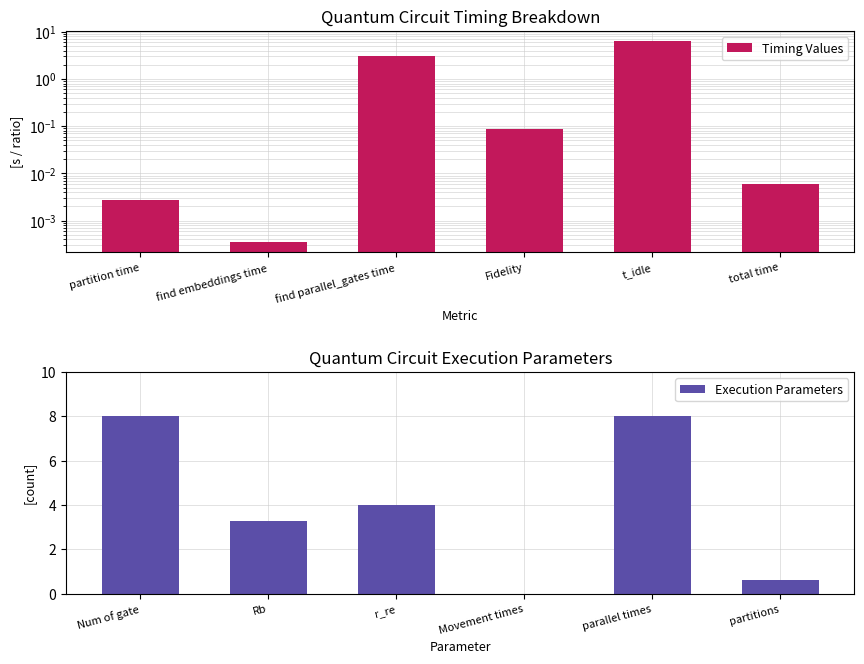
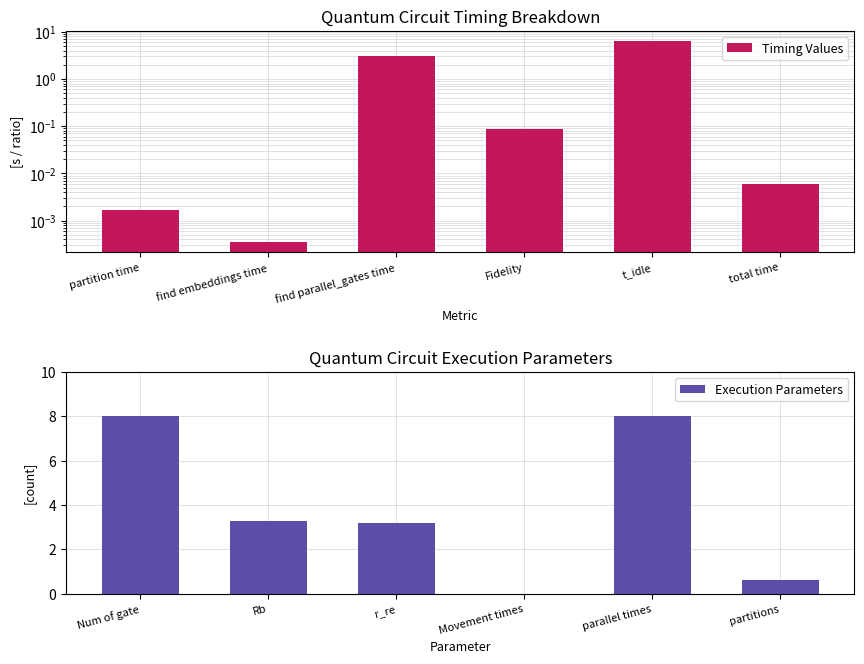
  {
    "Quantum Circuit Timing Breakdown": {
-     "partition time": 0.003,
+     "partition time": 0.0017,
      "find embeddings time": 0.0003,
      "find parallel_gates time": 3,
      "Fidelity": 0.09,
      "t_idle": 6,
      "total time": 0.006
    },
    "Quantum Circuit Execution Parameters": {
      "Num of gate": 8.0,
      "Rb": 3.3,
-     "r_re": 4.0,
+     "r_re": 3.2,
      "Movement times": 0.0,
      "parallel times": 8.0,
      "partitions": 0.6
    }
  }
